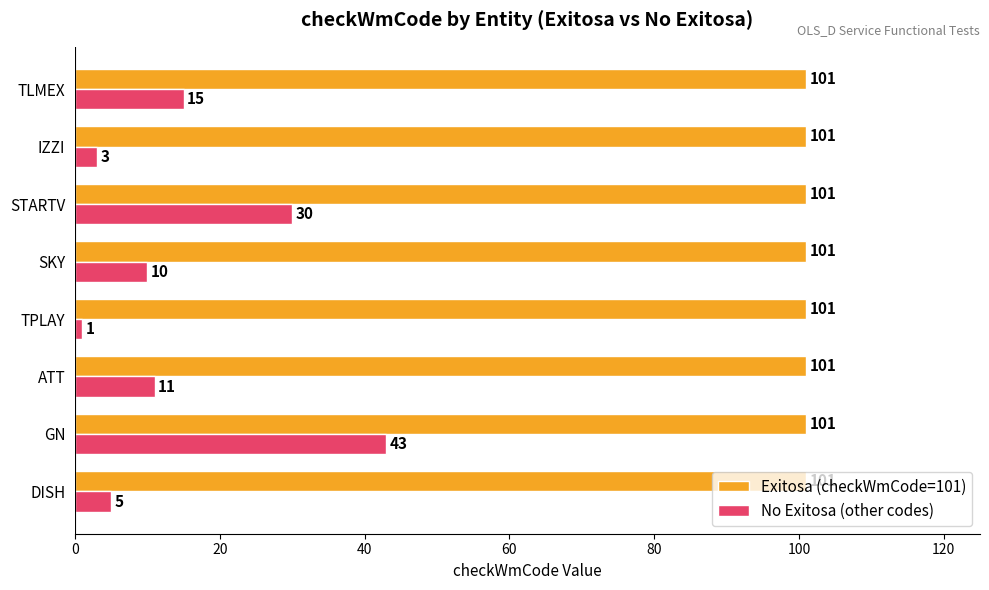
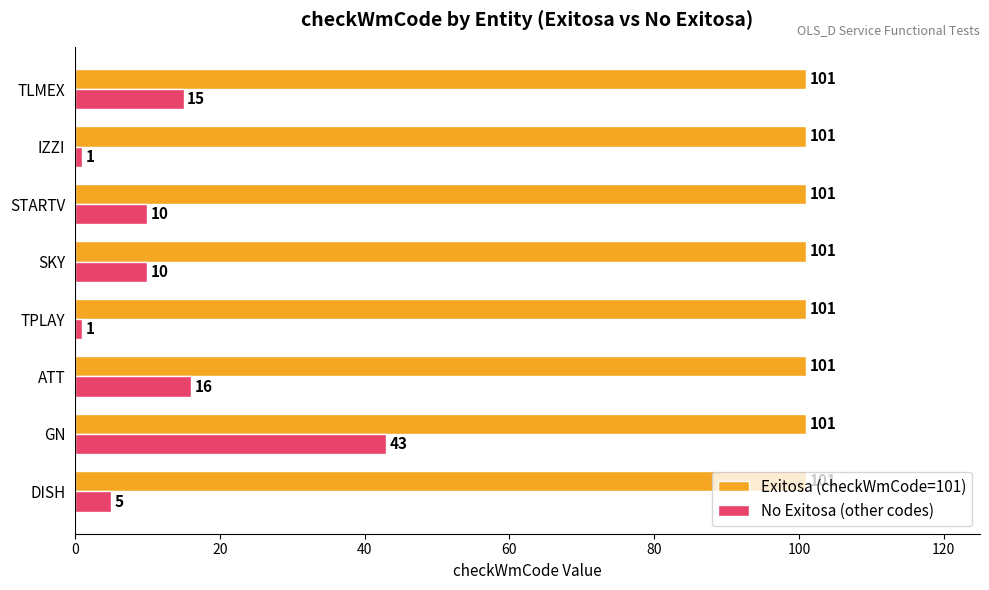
  {
    "Exitosa (checkWmCode=101)": {
      "TLMEX": 101,
      "IZZI": 101,
      "STARTV": 101,
      "SKY": 101,
      "TPLAY": 101,
      "ATT": 101,
      "GN": 101
    },
    "No Exitosa (other codes)": {
      "TLMEX": 15,
-     "IZZI": 3,
-     "STARTV": 30,
+     "IZZI": 1,
+     "STARTV": 10,
      "SKY": 10,
      "TPLAY": 1,
-     "ATT": 11,
+     "ATT": 16,
      "GN": 43,
      "DISH": 5
    }
  }
